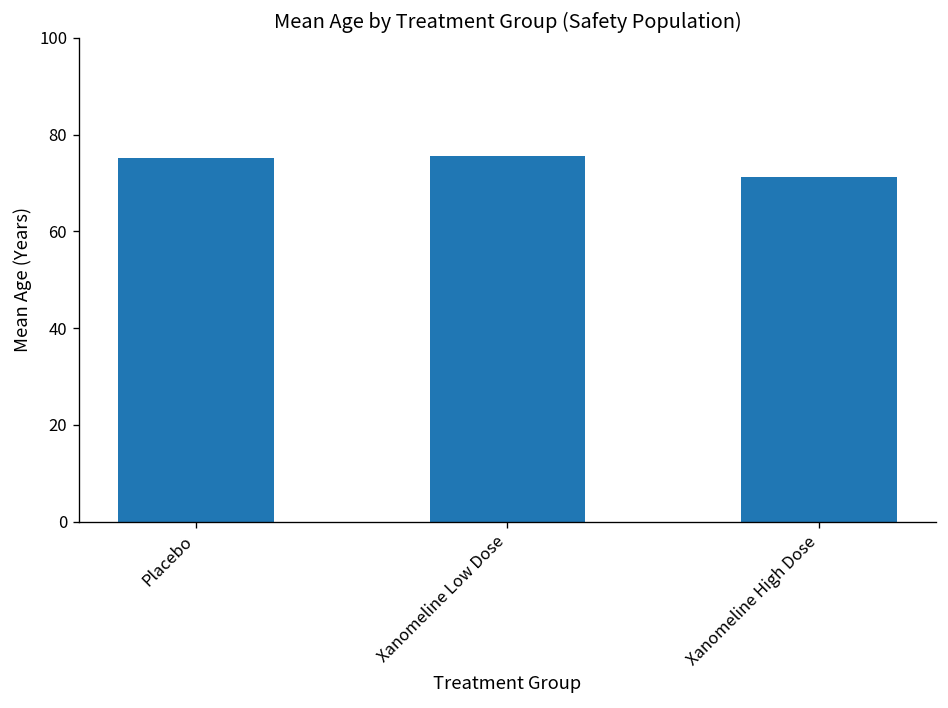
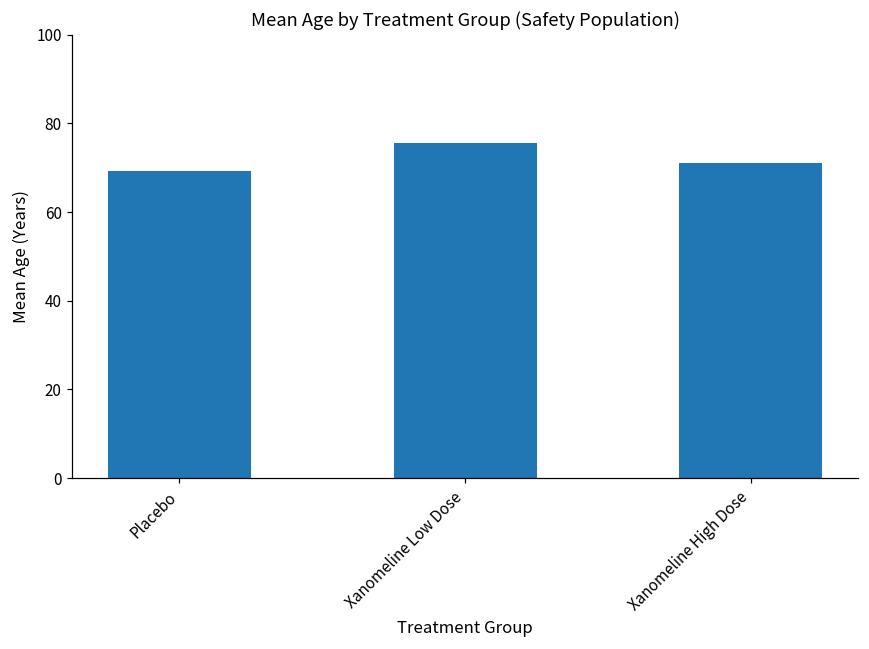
  {
-   "Placebo": 75,
+   "Placebo": 69,
    "Xanomeline Low Dose": 76,
    "Xanomeline High Dose": 71
  }
